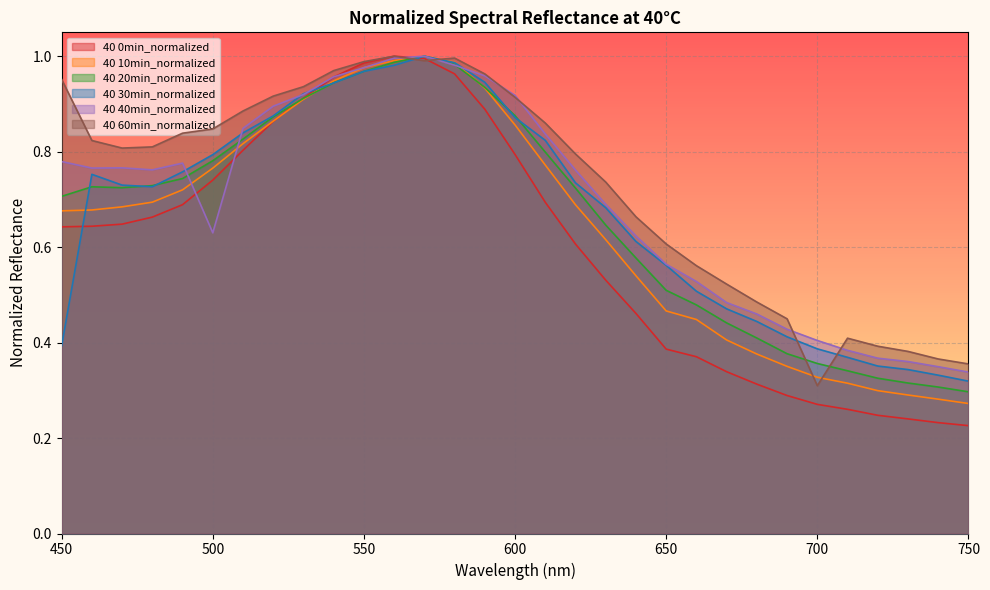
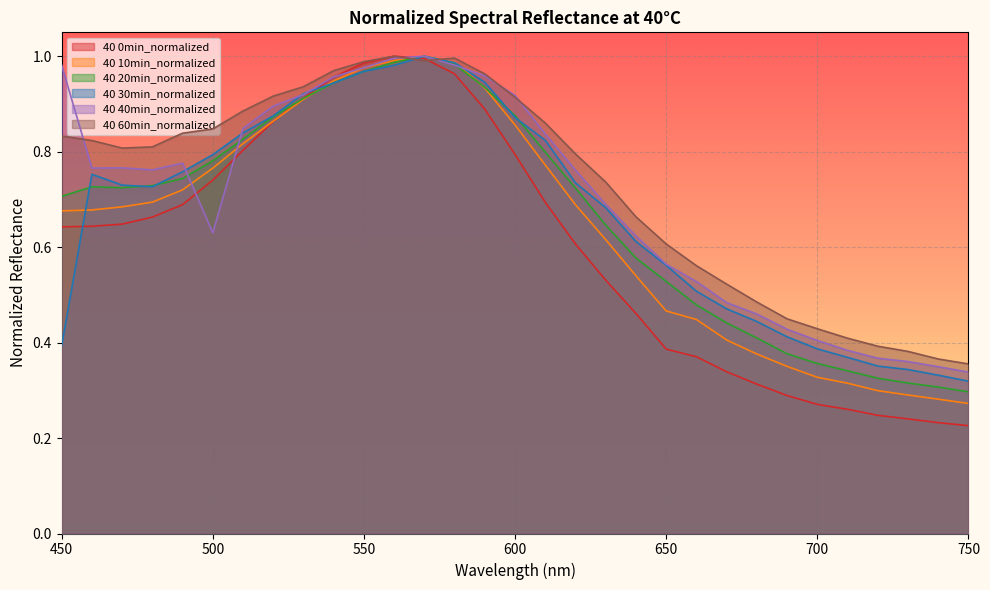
  {
    "40 0min_normalized": {
      "450": 0.64,
      "500": 0.74,
      "600": 0.79,
      "650": 0.39,
      "700": 0.27,
      "750": 0.23
    },
    "40 10min_normalized": {
      "450": 0.68,
      "500": 0.77,
      "600": 0.86,
      "650": 0.47,
      "700": 0.33,
      "750": 0.27
    },
    "40 20min_normalized": {
      "450": 0.71,
      "500": 0.78,
-     "650": 0.51,
+     "650": 0.53,
      "700": 0.36,
      "750": 0.30
    },
    "40 30min_normalized": {
      "450": 0.39,
      "500": 0.79,
      "700": 0.39,
      "750": 0.32
    },
    "40 40min_normalized": {
-     "450": 0.78,
+     "450": 0.98,
      "500": 0.63,
      "700": 0.40,
      "750": 0.34
    },
    "40 60min_normalized": {
-     "450": 0.95,
+     "450": 0.83,
      "650": 0.61,
-     "700": 0.31,
+     "700": 0.43,
      "750": 0.36
    }
  }
